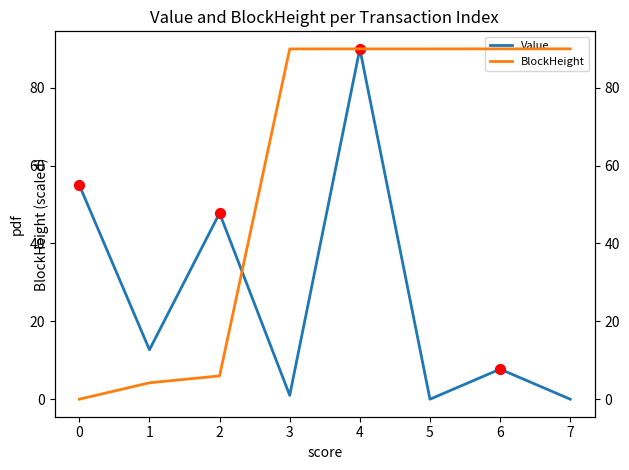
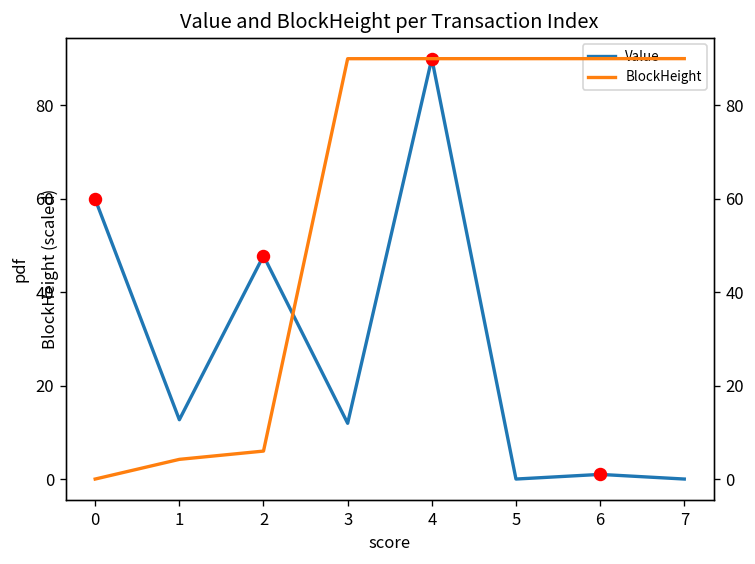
  {
    "Value": {
-     "0": 55,
+     "0": 60,
      "1": 13,
-     "3": 1,
+     "3": 12,
      "5": 0,
-     "6": 8,
+     "6": 1,
      "7": 0
    },
    "BlockHeight": {
      "0": 0,
      "1": 4,
      "2": 6,
      "3": 90,
      "4": 90,
      "5": 90
    }
  }
